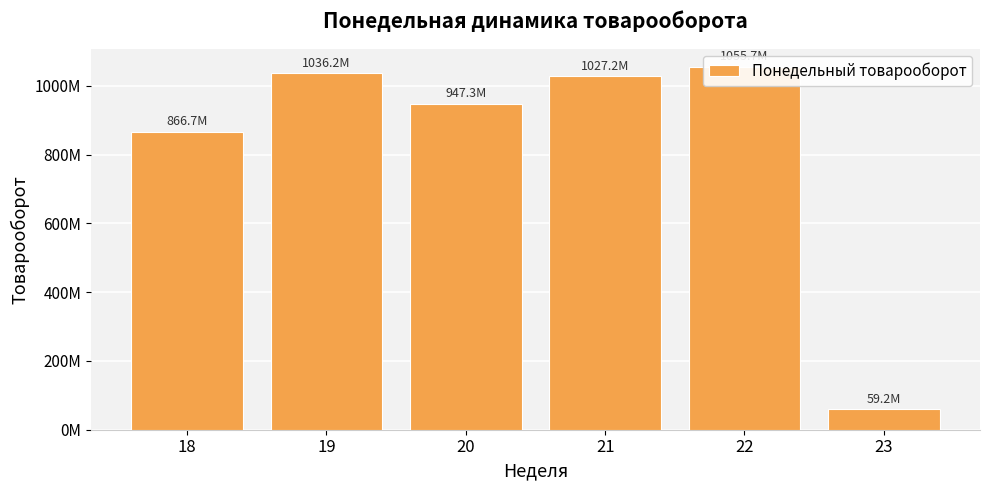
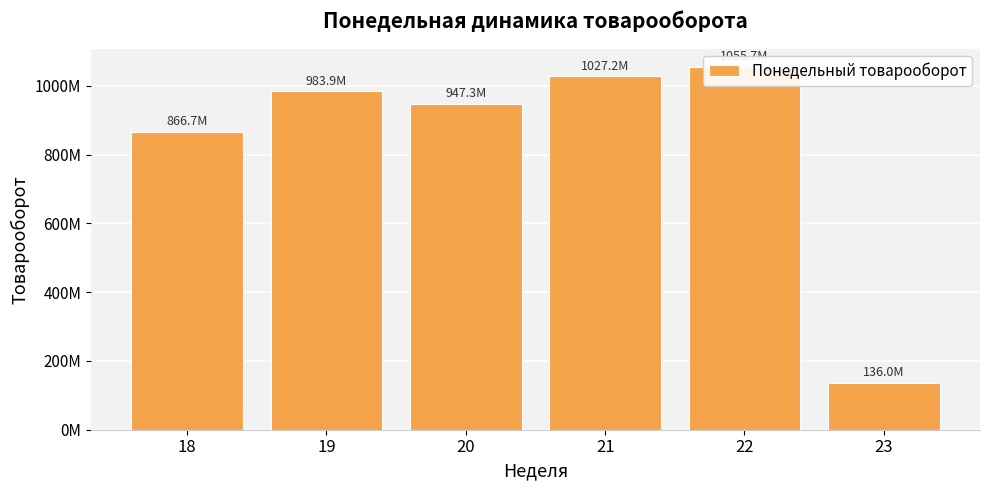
  {
    "18": "866.7M",
-   "19": "1036.2M",
+   "19": "983.9M",
    "20": "947.3M",
    "21": "1027.2M",
-   "23": "59.2M"
+   "23": "136.0M"
  }
